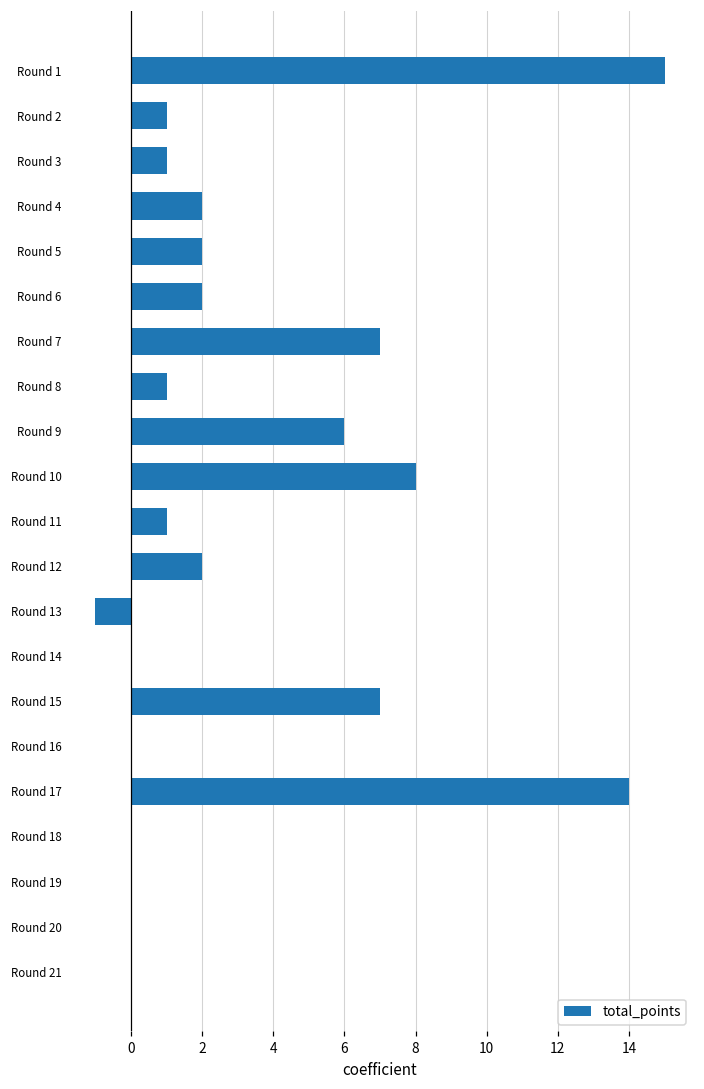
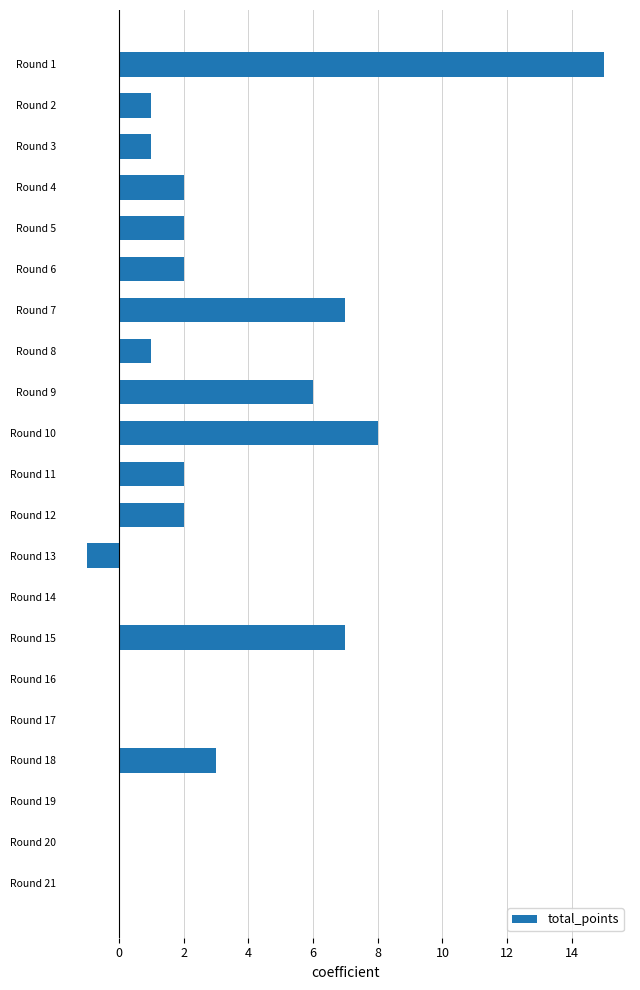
  {
    "Round 1": 15,
    "Round 2": 1,
    "Round 3": 1,
    "Round 4": 2,
    "Round 5": 2,
    "Round 6": 2,
    "Round 7": 7,
    "Round 8": 1,
    "Round 9": 6,
    "Round 10": 8,
-   "Round 11": 1,
+   "Round 11": 2,
    "Round 12": 2,
    "Round 13": -1,
    "Round 14": 0,
    "Round 15": 7,
    "Round 16": 0,
-   "Round 17": 14,
-   "Round 18": 0,
+   "Round 17": 0,
+   "Round 18": 3,
    "Round 19": 0,
    "Round 20": 0,
    "Round 21": 0
  }
